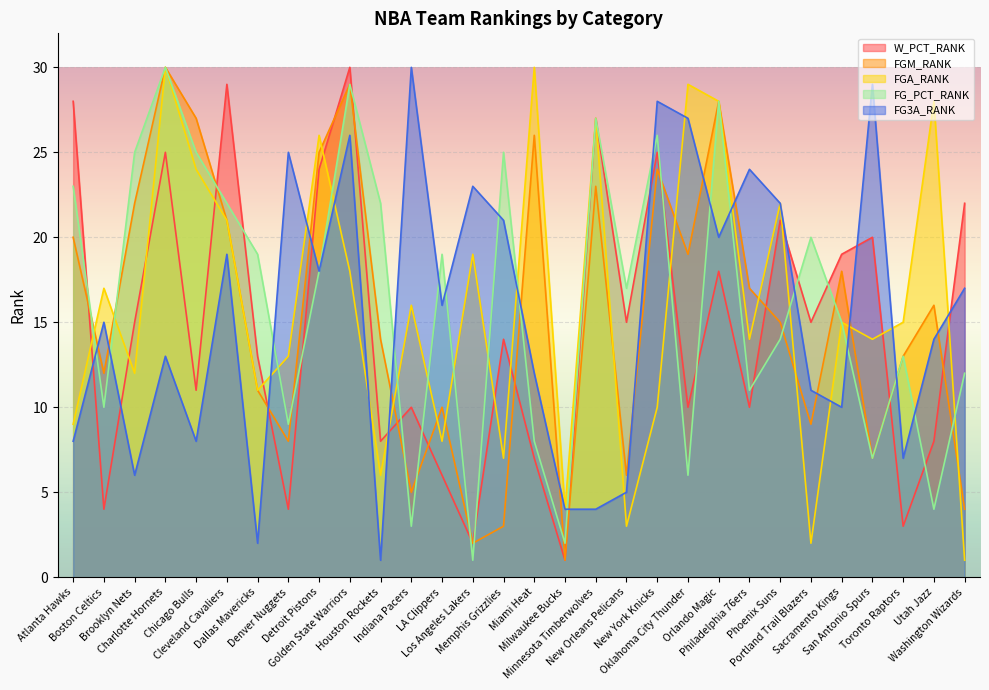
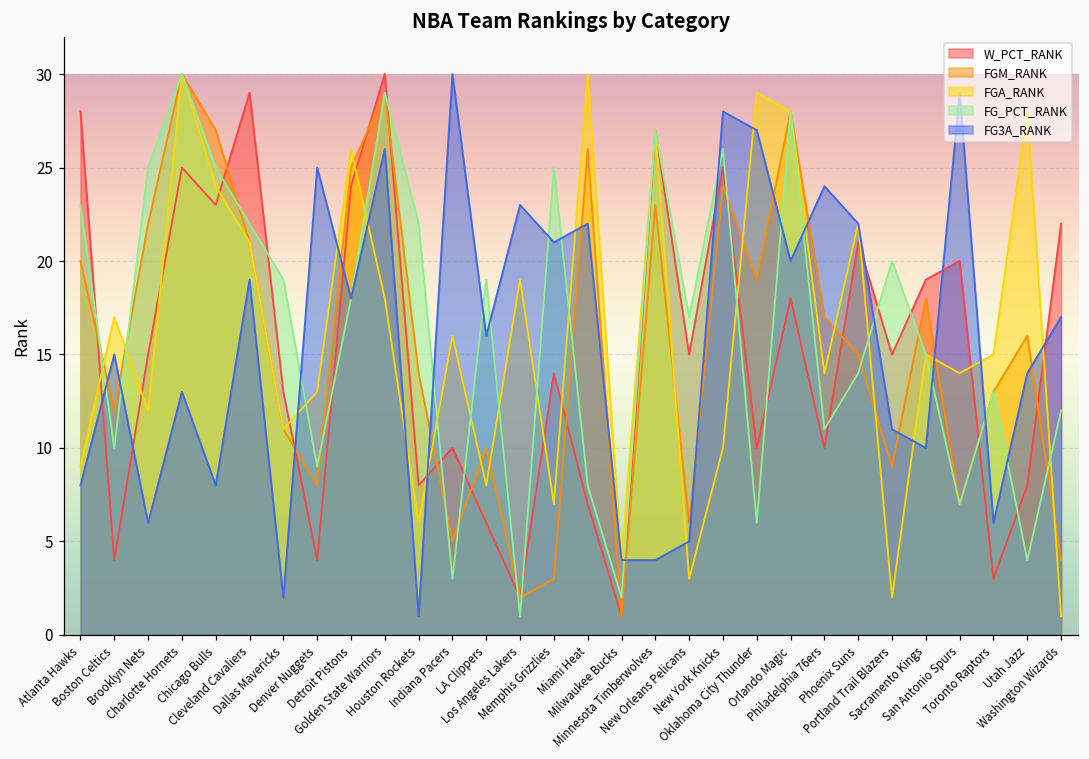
  {
    "W_PCT_RANK": {
      "Atlanta Hawks": 28,
      "Boston Celtics": 4,
      "Brooklyn Nets": 15,
      "Charlotte Hornets": 25,
-     "Chicago Bulls": 11,
+     "Chicago Bulls": 23,
      "Cleveland Cavaliers": 29,
      "Dallas Mavericks": 13,
      "Denver Nuggets": 4,
      "Detroit Pistons": 24,
      "Golden State Warriors": 30,
      "Houston Rockets": 8,
      "Indiana Pacers": 10,
      "LA Clippers": 6,
      "Memphis Grizzlies": 14,
      "Miami Heat": 7,
      "New Orleans Pelicans": 15,
      "New York Knicks": 25,
      "Oklahoma City Thunder": 10,
      "Orlando Magic": 18,
      "Philadelphia 76ers": 10,
      "Phoenix Suns": 21,
      "Portland Trail Blazers": 15,
      "Sacramento Kings": 19,
      "San Antonio Spurs": 20,
      "Toronto Raptors": 3,
      "Utah Jazz": 8,
      "Washington Wizards": 22
    },
    "FG_PCT_RANK": {
      "Atlanta Hawks": 23,
      "Boston Celtics": 10,
      "Brooklyn Nets": 25,
      "Chicago Bulls": 25,
      "Cleveland Cavaliers": 22,
      "Dallas Mavericks": 19,
      "Denver Nuggets": 9,
      "Houston Rockets": 22,
      "Indiana Pacers": 3,
      "LA Clippers": 19,
      "Los Angeles Lakers": 1,
      "Memphis Grizzlies": 25,
      "Miami Heat": 8,
      "Milwaukee Bucks": 2,
      "New Orleans Pelicans": 17,
      "New York Knicks": 26,
      "Oklahoma City Thunder": 6,
      "Philadelphia 76ers": 11,
      "Phoenix Suns": 14,
      "Portland Trail Blazers": 20,
      "Utah Jazz": 4,
      "Washington Wizards": 12
    },
    "FG3A_RANK": {
      "Atlanta Hawks": 8,
      "Boston Celtics": 15,
      "Brooklyn Nets": 6,
      "Charlotte Hornets": 13,
      "Chicago Bulls": 8,
      "Cleveland Cavaliers": 19,
      "Dallas Mavericks": 2,
      "Denver Nuggets": 25,
      "Golden State Warriors": 26,
      "Houston Rockets": 1,
      "Indiana Pacers": 30,
      "LA Clippers": 16,
      "Los Angeles Lakers": 23,
      "Memphis Grizzlies": 21,
-     "Miami Heat": 12,
+     "Miami Heat": 22,
      "Minnesota Timberwolves": 4,
      "New Orleans Pelicans": 5,
      "New York Knicks": 28,
      "Oklahoma City Thunder": 27,
      "Orlando Magic": 20,
      "Philadelphia 76ers": 24,
      "Portland Trail Blazers": 11,
      "Sacramento Kings": 10,
-     "Toronto Raptors": 7,
+     "Toronto Raptors": 6,
      "Utah Jazz": 14,
      "Washington Wizards": 17
    }
  }
